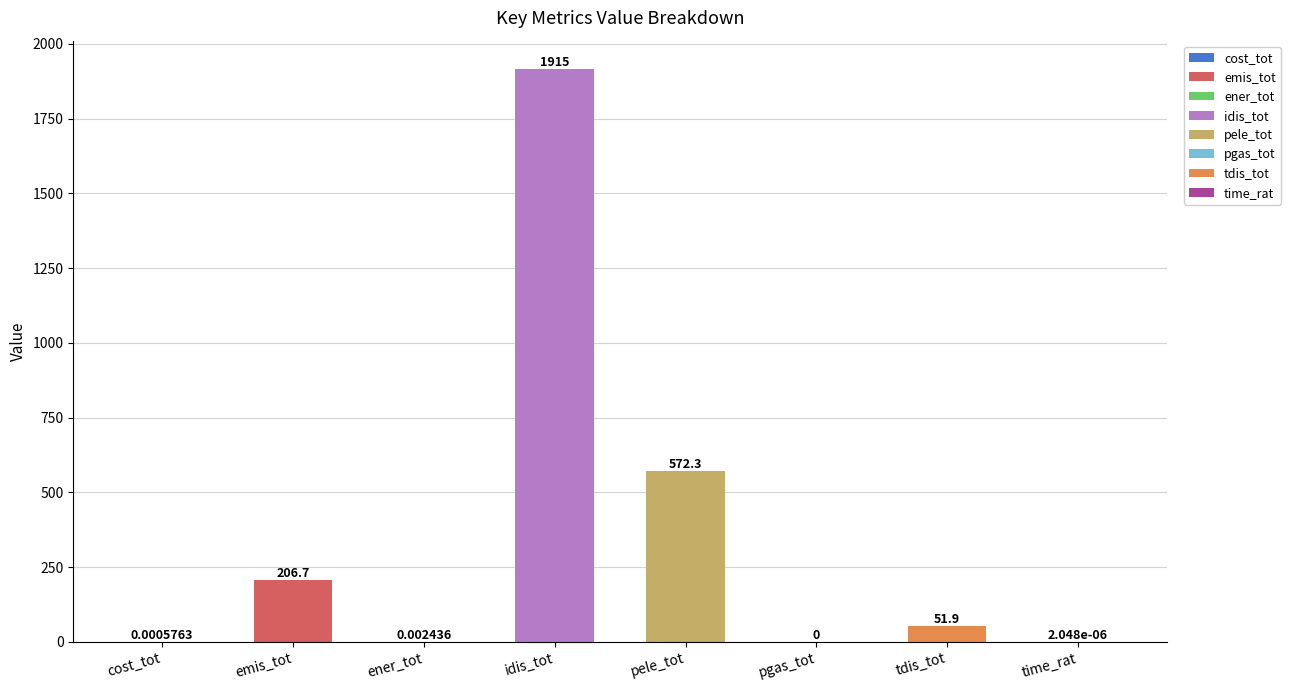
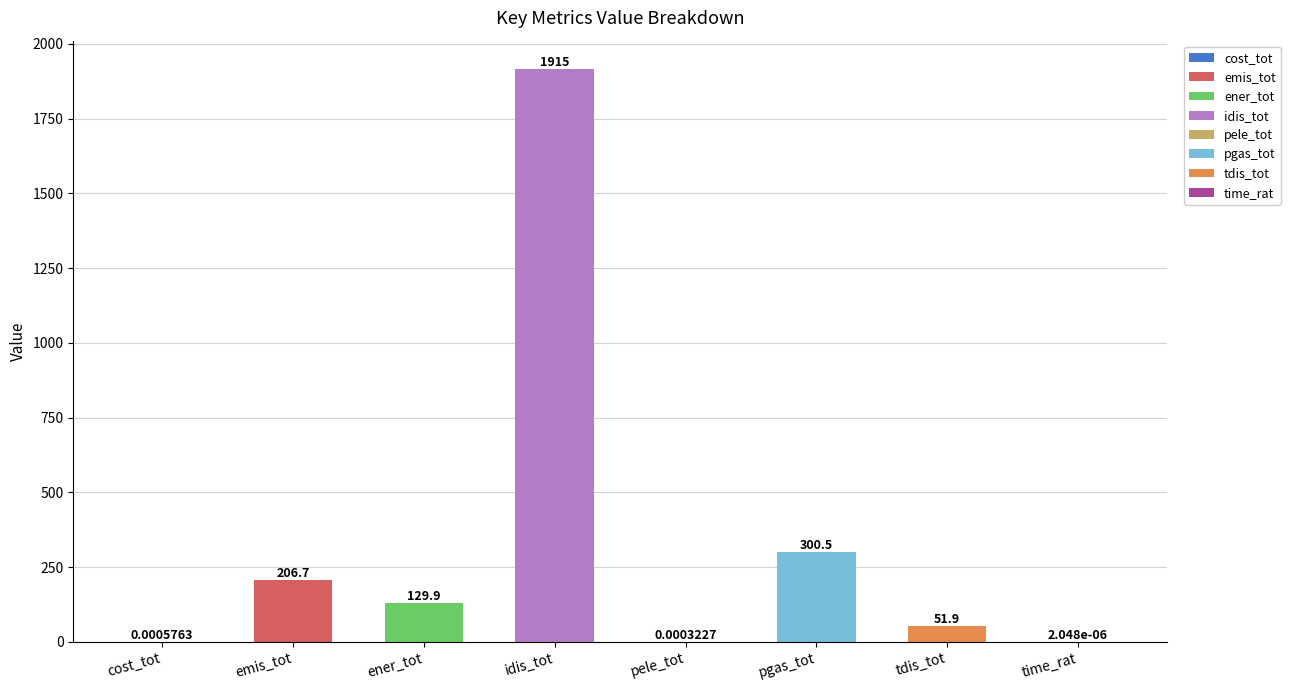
  {
    "cost_tot": "0.0005763",
    "emis_tot": "206.7",
-   "ener_tot": "0.002436",
+   "ener_tot": "129.9",
    "idis_tot": "1915",
-   "pele_tot": "572.3",
-   "pgas_tot": "0",
+   "pele_tot": "0.0003227",
+   "pgas_tot": "300.5",
    "tdis_tot": "51.9",
    "time_rat": "2.048e-06"
  }
